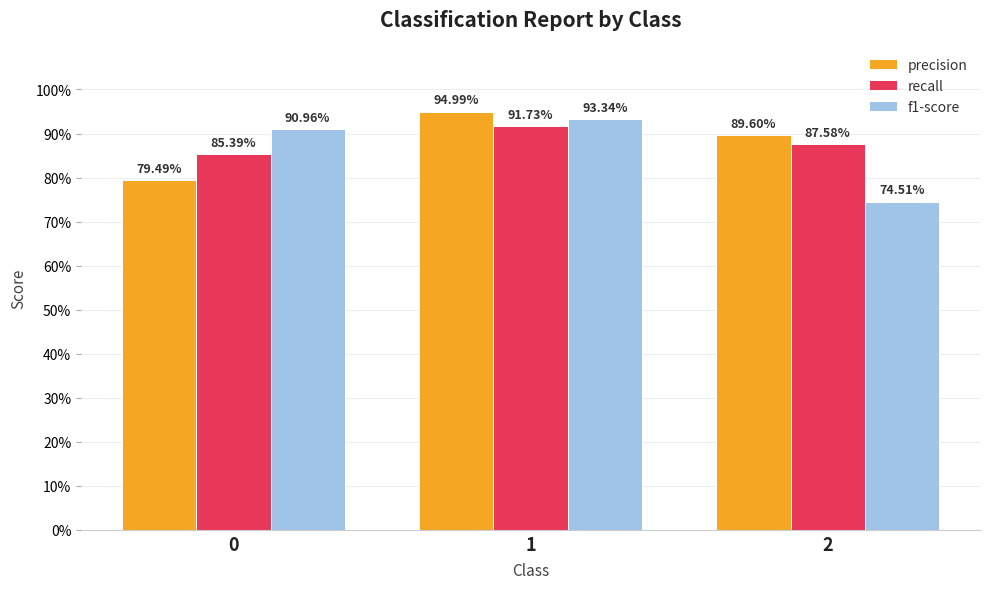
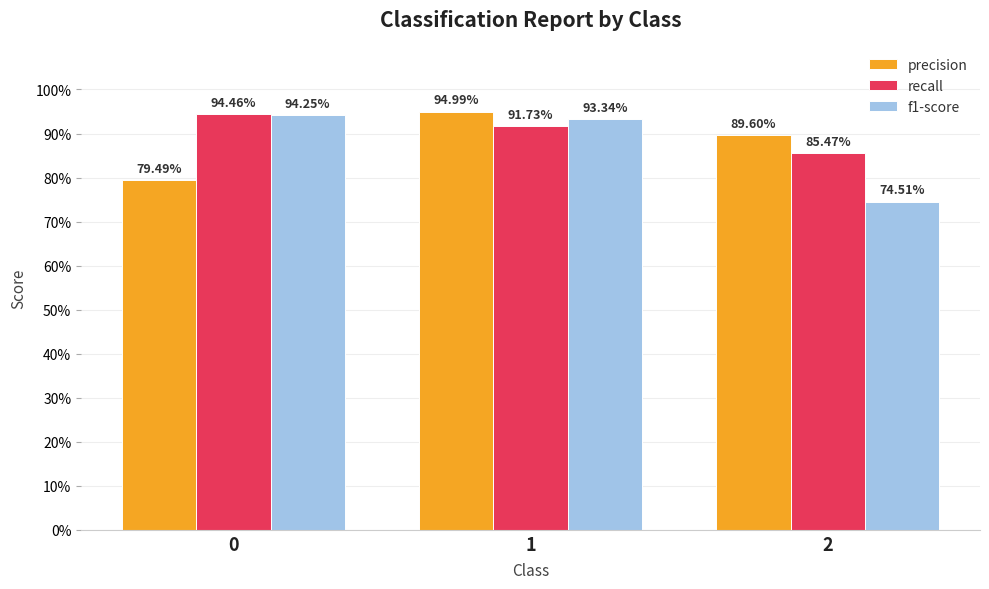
  {
    "precision": {
      "0": "79.49%",
      "1": "94.99%",
      "2": "89.60%"
    },
    "recall": {
-     "0": "85.39%",
+     "0": "94.46%",
      "1": "91.73%",
-     "2": "87.58%"
+     "2": "85.47%"
    },
    "f1-score": {
-     "0": "90.96%",
+     "0": "94.25%",
      "1": "93.34%",
      "2": "74.51%"
    }
  }
